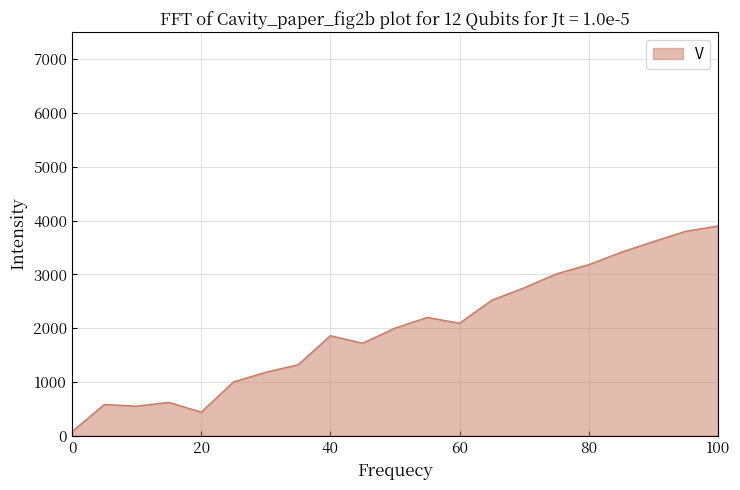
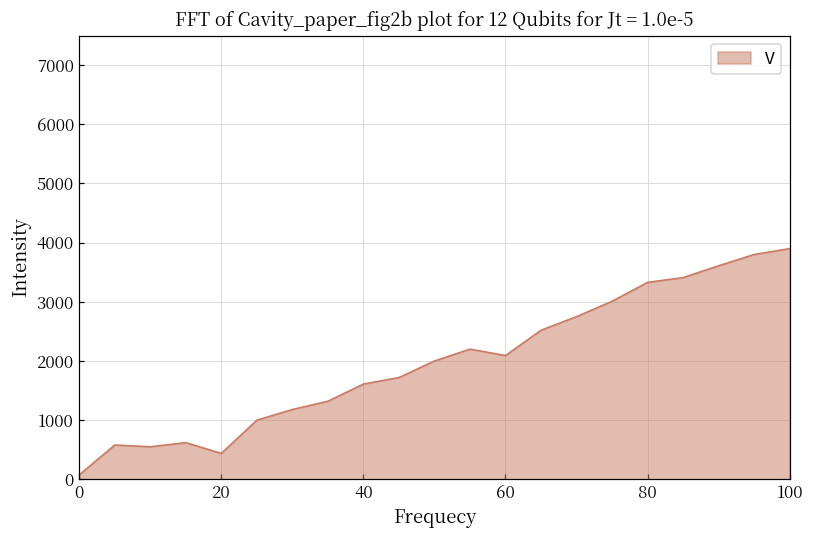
  {
    "0": 100,
    "20": 400,
-   "40": 1900,
+   "40": 1600,
    "60": 2100,
-   "80": 3200,
+   "80": 3300,
    "100": 3900
  }
